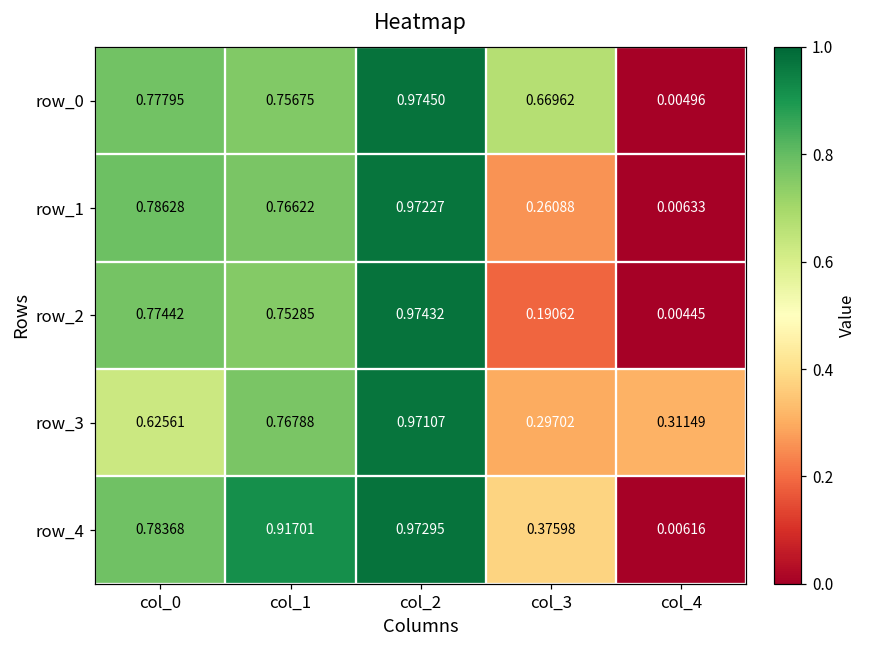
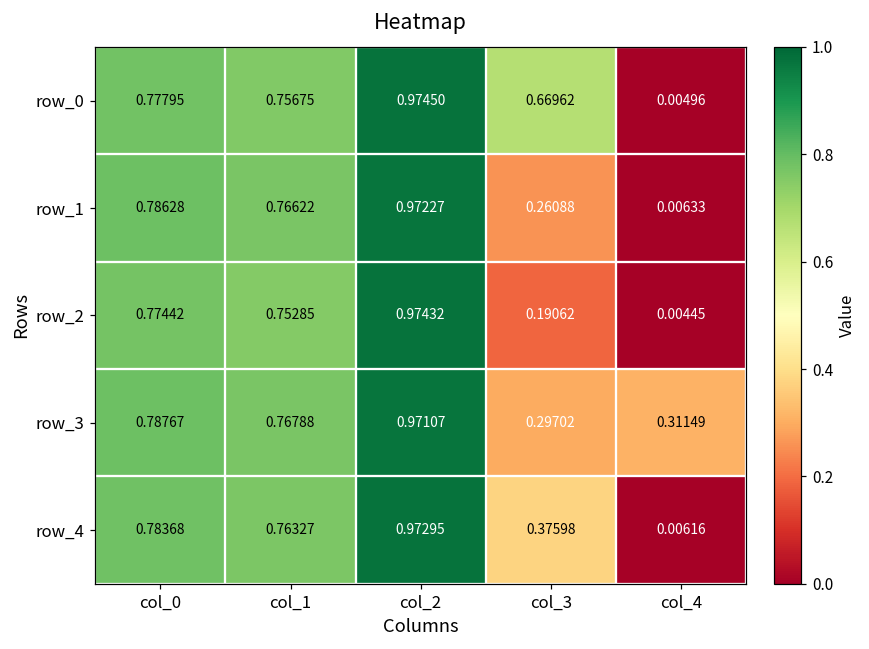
  {
    "row_0": {
      "col_0": 0.77795,
      "col_1": 0.75675,
      "col_2": 0.97450,
      "col_3": 0.66962,
      "col_4": 0.00496
    },
    "row_1": {
      "col_0": 0.78628,
      "col_1": 0.76622,
      "col_2": 0.97227,
      "col_3": 0.26088,
      "col_4": 0.00633
    },
    "row_2": {
      "col_0": 0.77442,
      "col_1": 0.75285,
      "col_2": 0.97432,
      "col_3": 0.19062,
      "col_4": 0.00445
    },
    "row_3": {
-     "col_0": 0.62561,
+     "col_0": 0.78767,
      "col_1": 0.76788,
      "col_2": 0.97107,
      "col_3": 0.29702,
      "col_4": 0.31149
    },
    "row_4": {
      "col_0": 0.78368,
-     "col_1": 0.91701,
+     "col_1": 0.76327,
      "col_2": 0.97295,
      "col_3": 0.37598,
      "col_4": 0.00616
    }
  }
